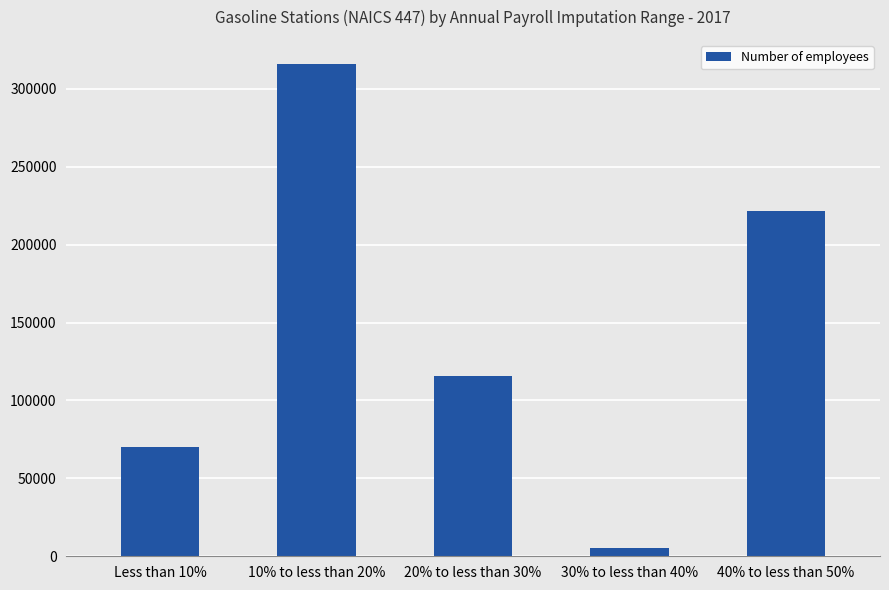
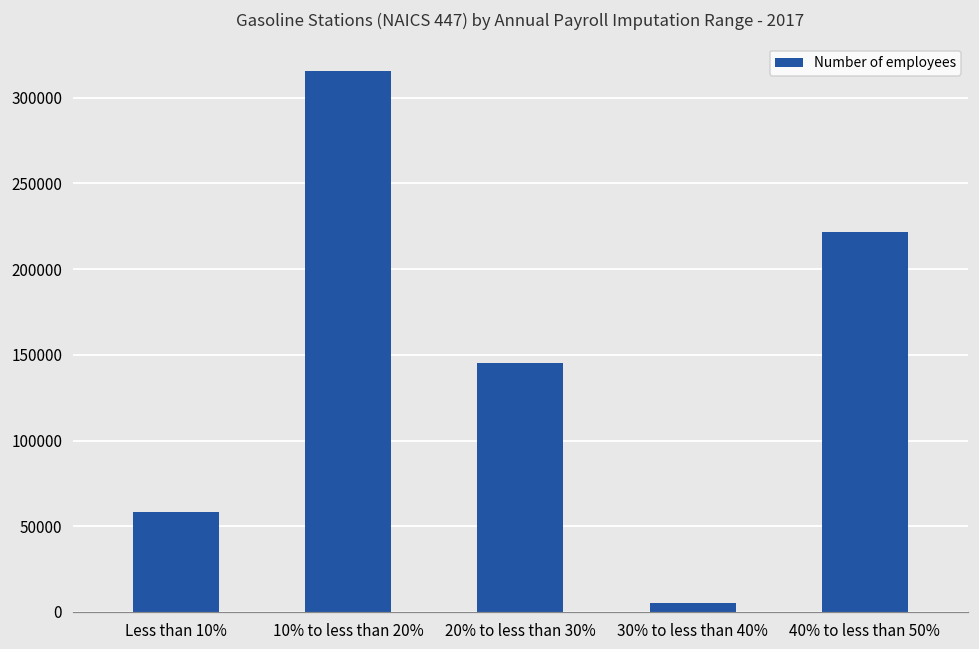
  {
-   "Less than 10%": 70000,
+   "Less than 10%": 58000,
    "10% to less than 20%": 316000,
-   "20% to less than 30%": 116000,
+   "20% to less than 30%": 145000,
    "30% to less than 40%": 5000,
    "40% to less than 50%": 222000
  }
